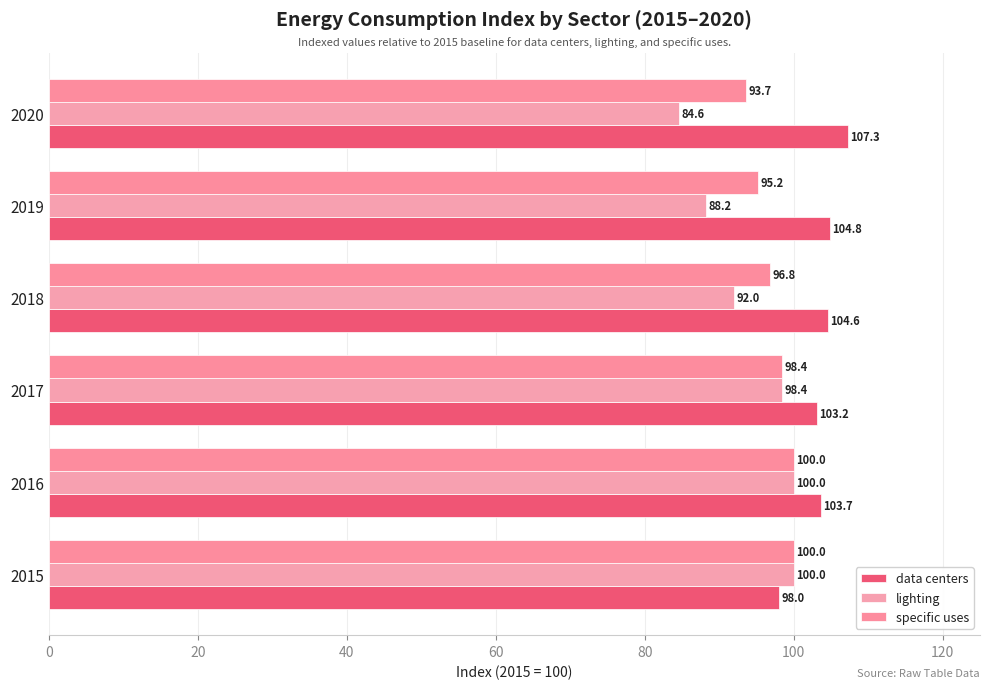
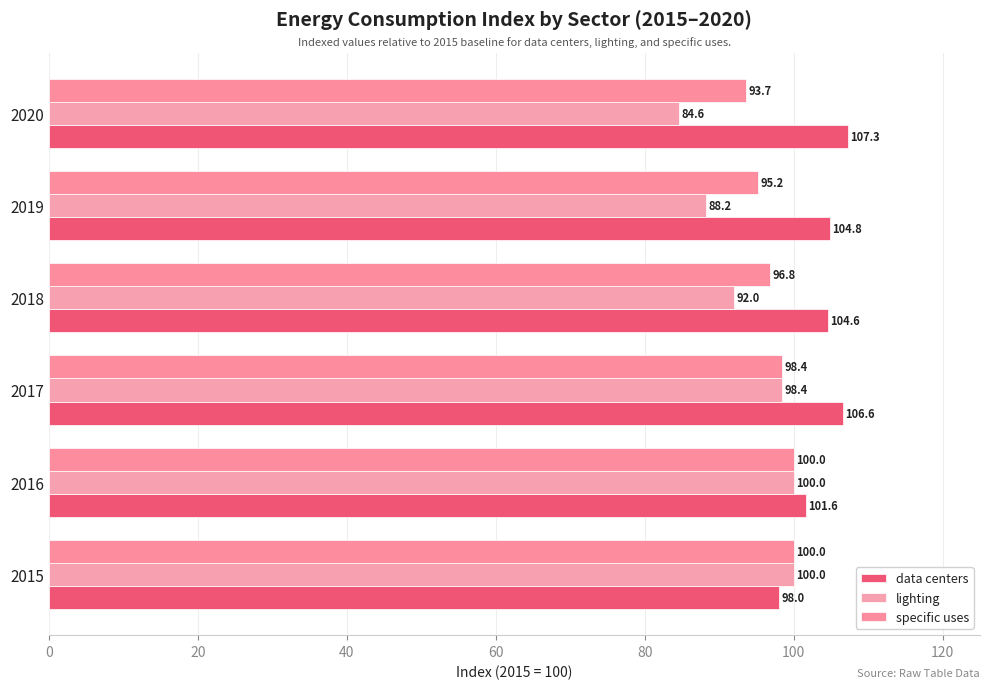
  {
    "data centers": {
      "2020": 107.3,
      "2019": 104.8,
      "2018": 104.6,
-     "2017": 103.2,
-     "2016": 103.7,
+     "2017": 106.6,
+     "2016": 101.6,
      "2015": 98.0
    }
  }
